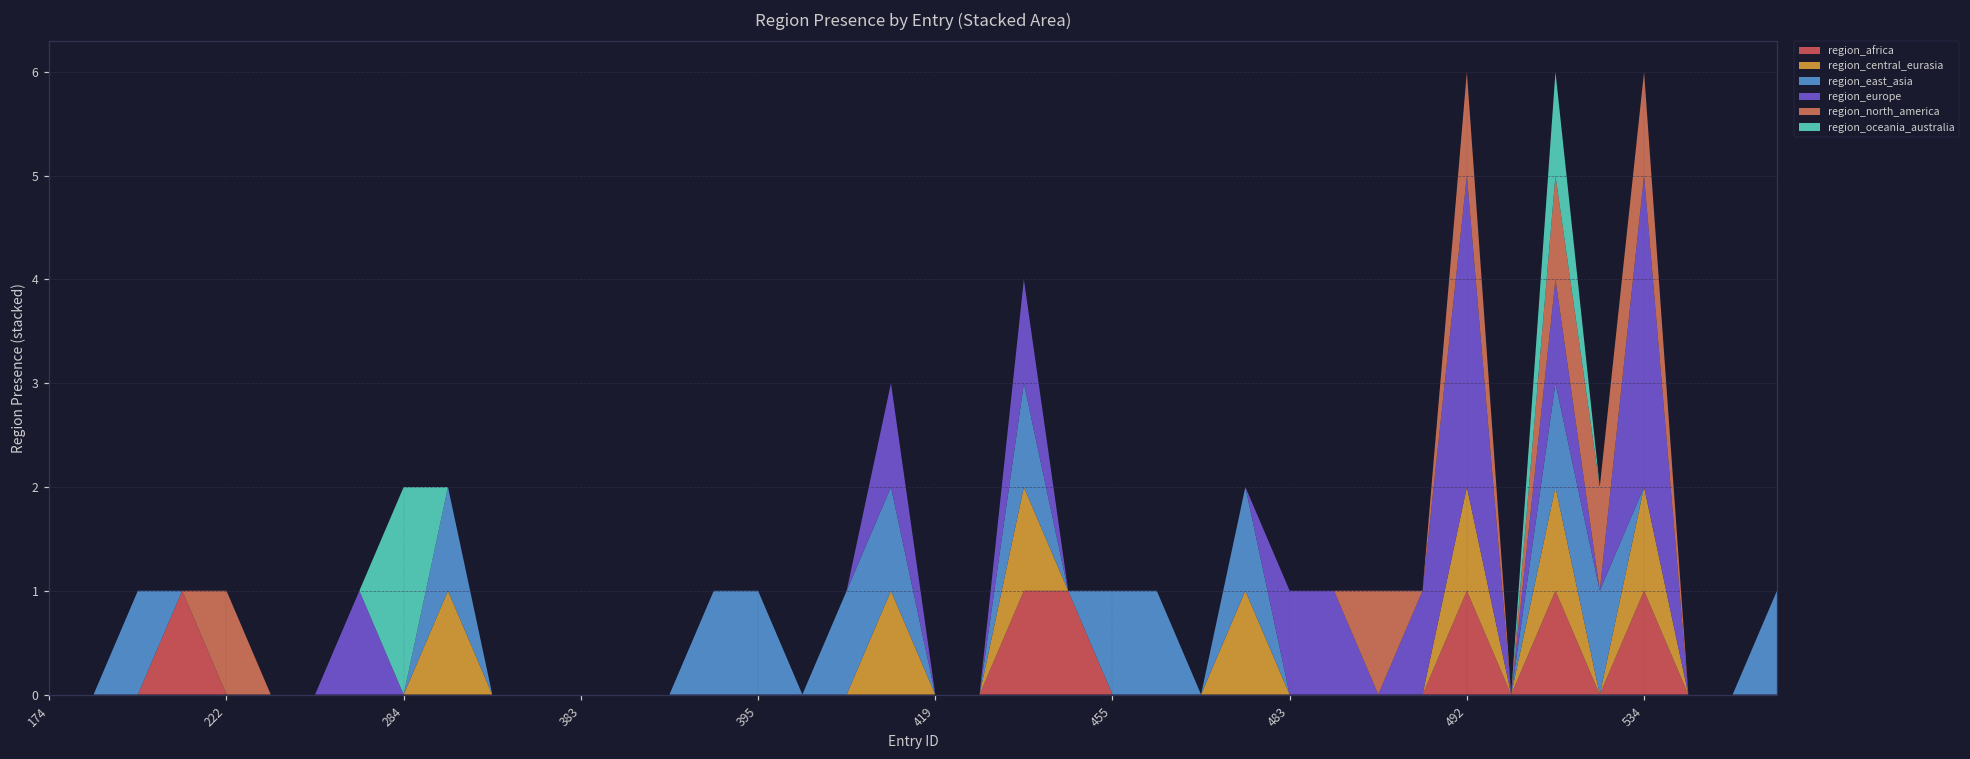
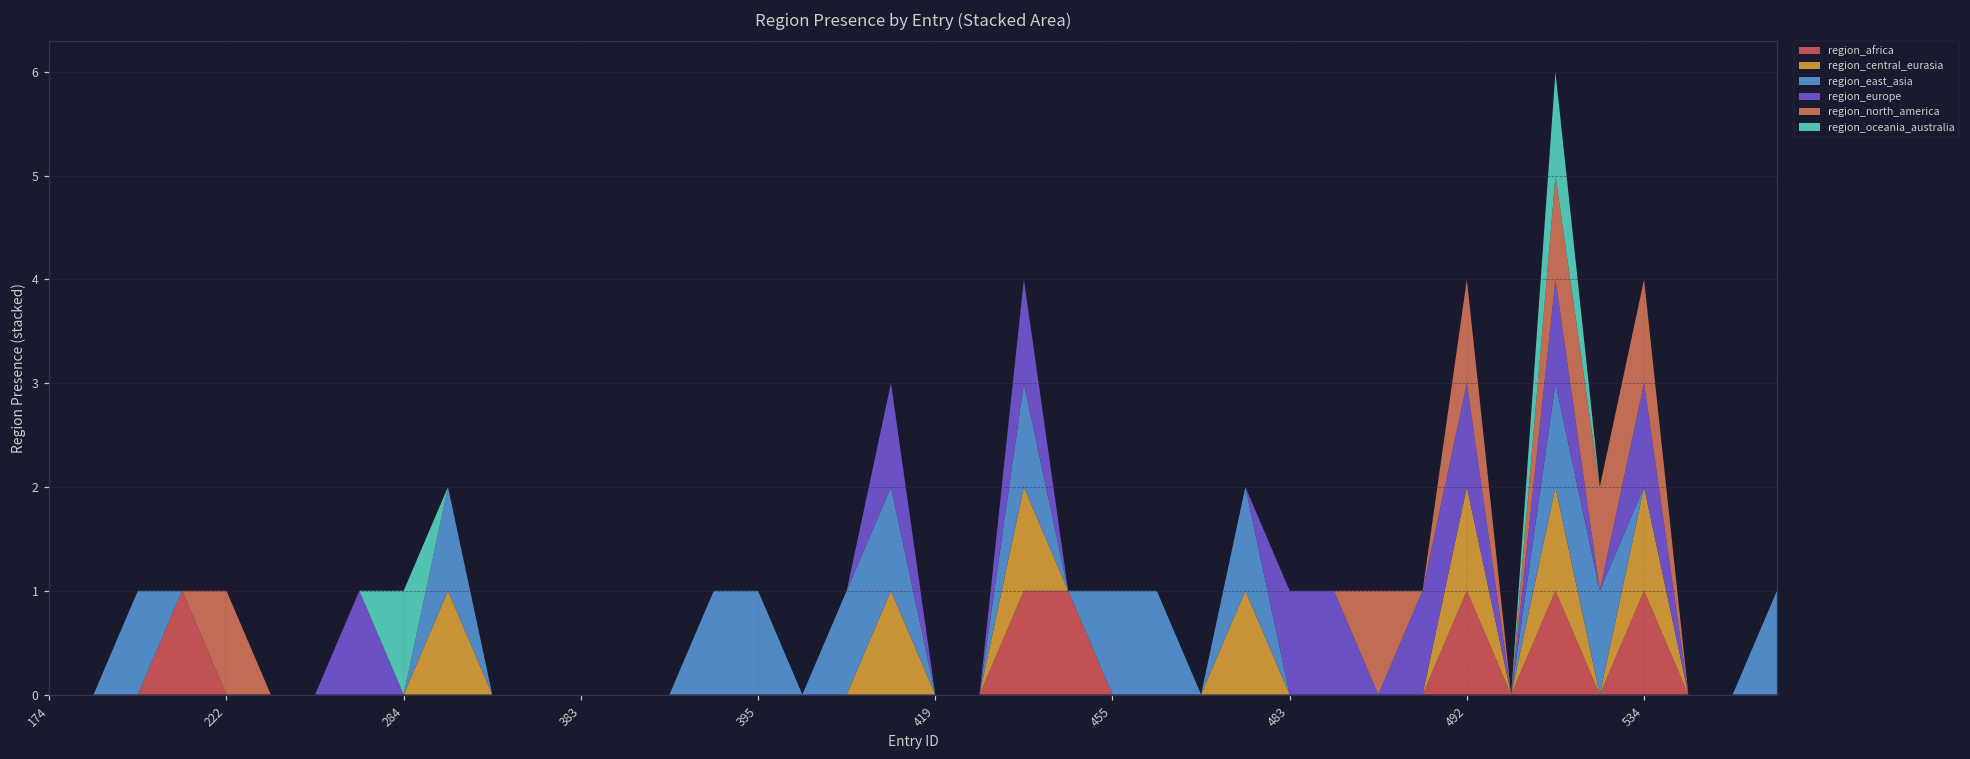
  {
    "region_europe": {
-     "492": 3,
-     "534": 3
+     "492": 1,
+     "534": 1
    },
    "region_oceania_australia": {
-     "284": 2
+     "284": 1
    }
  }
